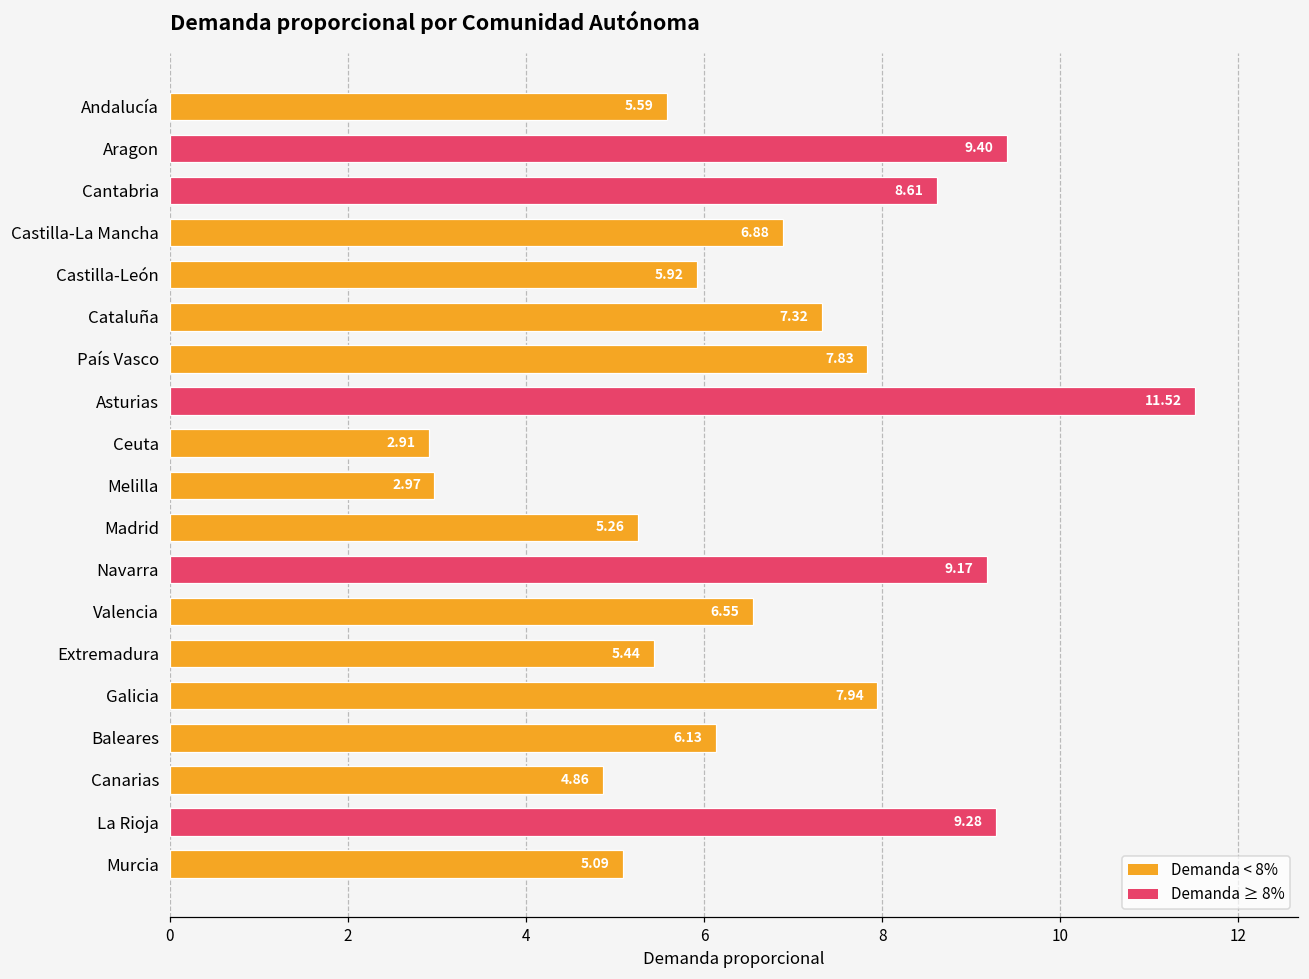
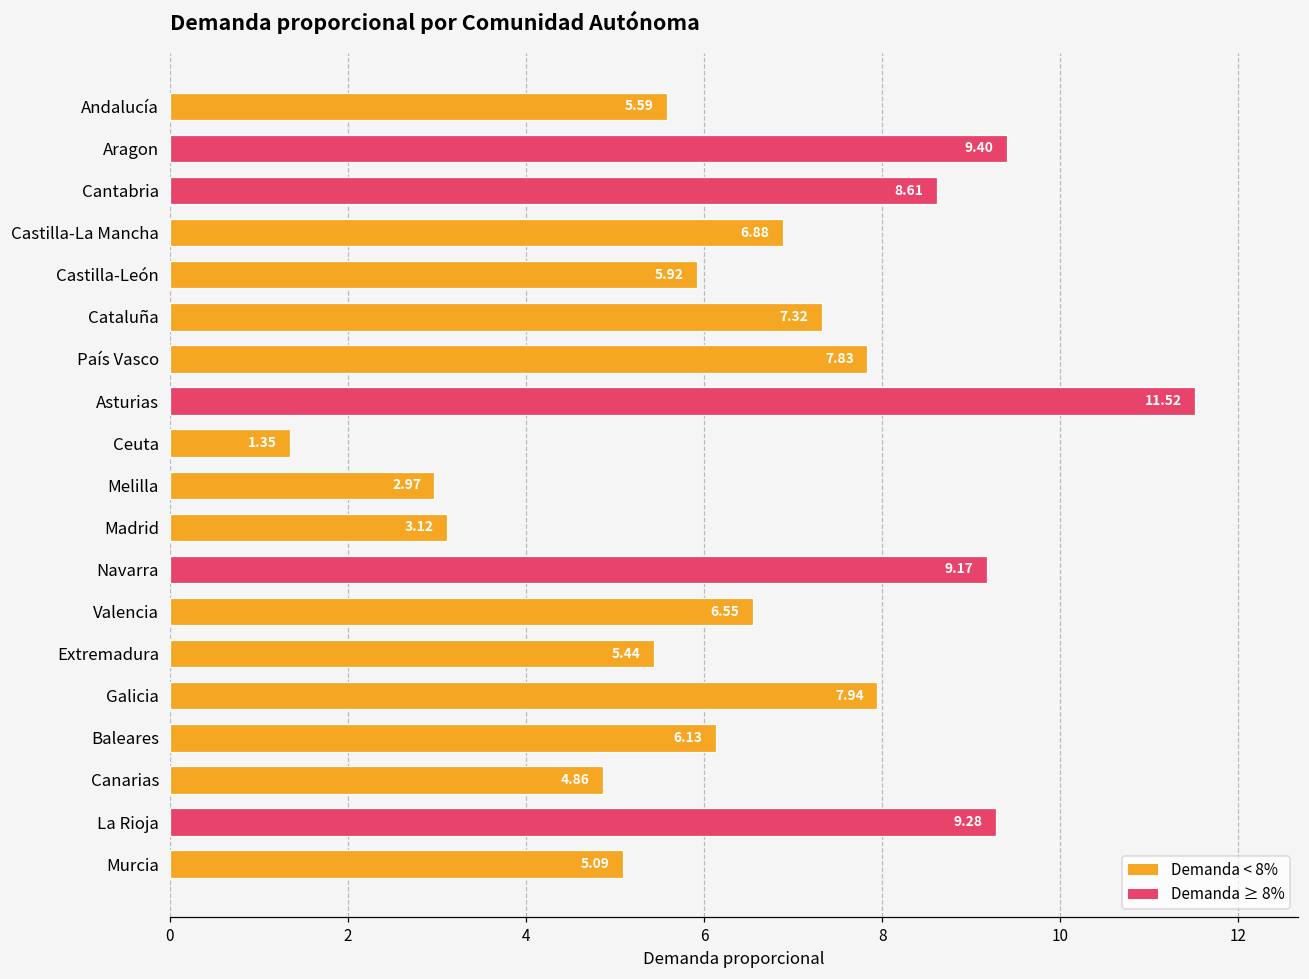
  {
    "Andalucía": 5.59,
    "Aragon": 9.40,
    "Cantabria": 8.61,
    "Castilla-La Mancha": 6.88,
    "Castilla-León": 5.92,
    "Cataluña": 7.32,
    "País Vasco": 7.83,
    "Asturias": 11.52,
-   "Ceuta": 2.91,
+   "Ceuta": 1.35,
    "Melilla": 2.97,
-   "Madrid": 5.26,
+   "Madrid": 3.12,
    "Navarra": 9.17,
    "Valencia": 6.55,
    "Extremadura": 5.44,
    "Galicia": 7.94,
    "Baleares": 6.13,
    "Canarias": 4.86,
    "La Rioja": 9.28,
    "Murcia": 5.09
  }
